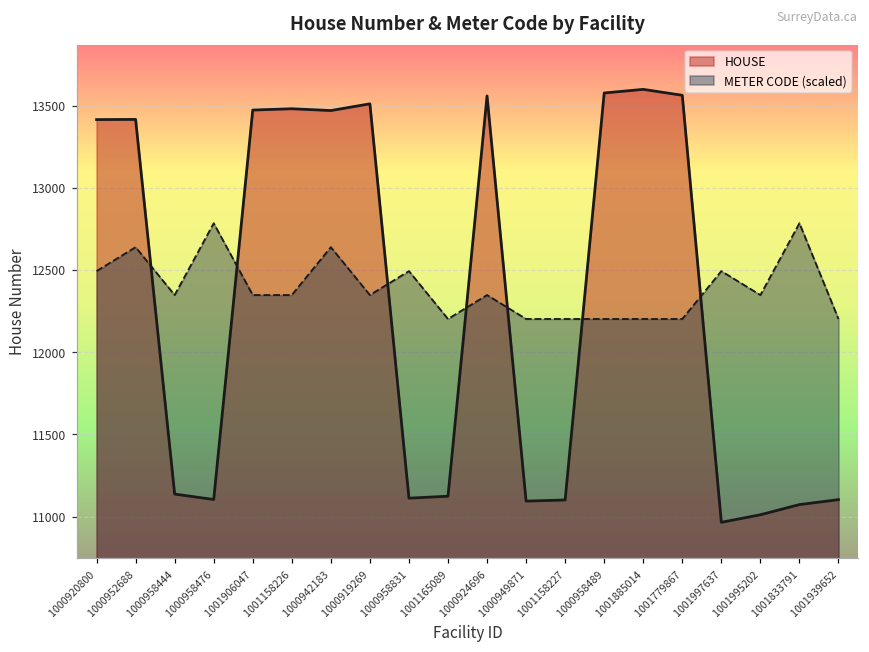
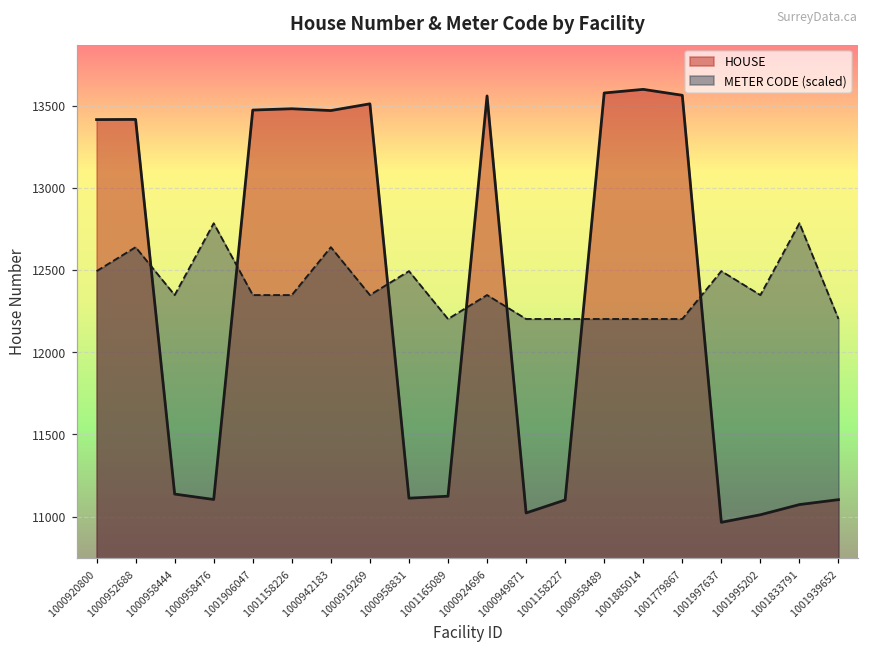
  {
    "HOUSE": {
      "1000920800": 13420,
      "1000952688": 13420,
      "1000958444": 11140,
      "1000958476": 11100,
      "1001906047": 13480,
      "1001158226": 13480,
      "1000942183": 13470,
      "1000919269": 13510,
      "1000958831": 11110,
      "1001165089": 11120,
      "1000924696": 13560,
-     "1000949871": 11090,
+     "1000949871": 11020,
      "1001158227": 11100,
      "1000958489": 13580,
      "1001885014": 13600,
      "1001779867": 13570,
      "1001997637": 10970,
      "1001995202": 11010,
      "1001833791": 11070,
      "1001939652": 11100
    },
    "METER CODE (scaled)": {
      "1000920800": 12490,
      "1000952688": 12640,
      "1000958444": 12350,
      "1000958476": 12790,
      "1001906047": 12350,
      "1001158226": 12350,
      "1000942183": 12640,
      "1000919269": 12350,
      "1000958831": 12490,
      "1001165089": 12200,
      "1000924696": 12350,
      "1000949871": 12200,
      "1001158227": 12200,
      "1000958489": 12200,
      "1001885014": 12200,
      "1001779867": 12200,
      "1001997637": 12490,
      "1001995202": 12350,
      "1001833791": 12790,
      "1001939652": 12200
    }
  }
